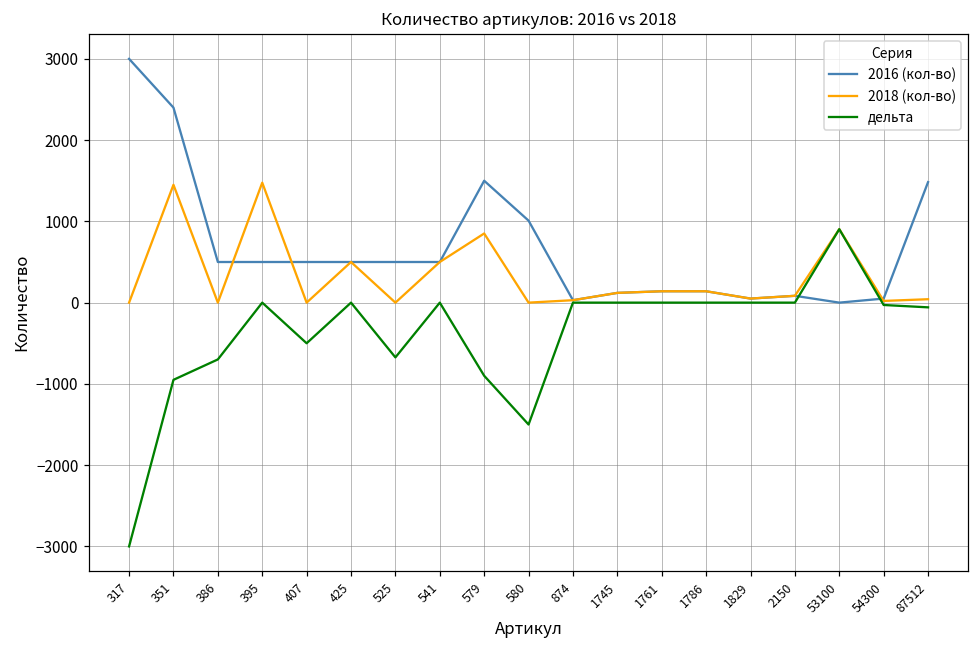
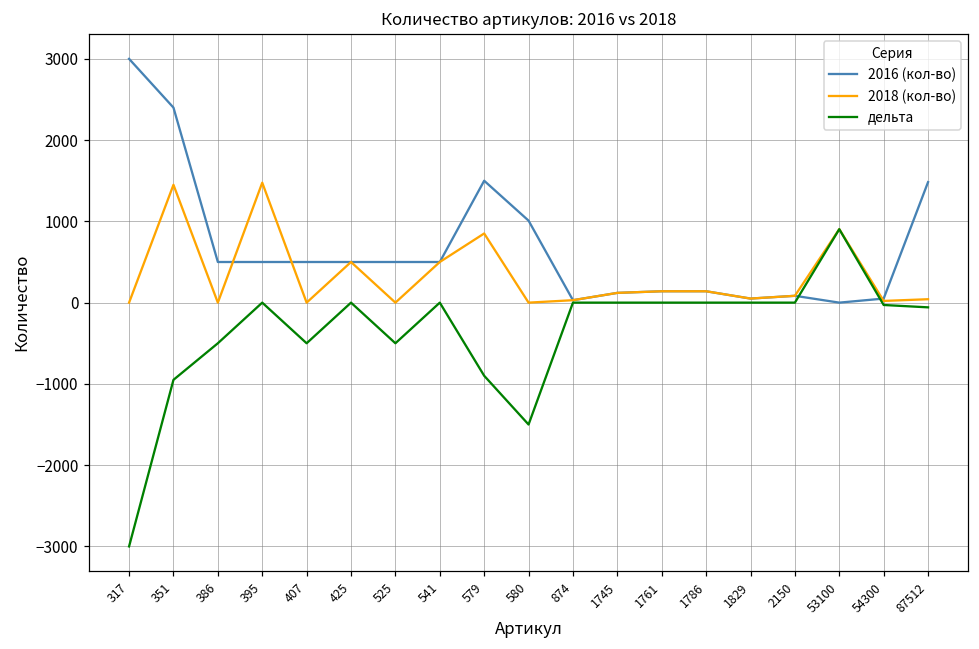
  {
    "2016 (кол-во)": {
      "317": 3000,
      "351": 2400,
      "386": 500,
      "395": 500,
      "407": 500,
      "525": 500,
      "579": 1500,
      "580": 1000,
      "53100": 0,
      "87512": 1500
    },
    "2018 (кол-во)": {
      "317": 0,
      "351": 1500,
      "386": 0,
      "395": 1500,
      "407": 0,
      "525": 0,
      "579": 900,
      "580": 0,
      "87512": 0
    },
    "дельта": {
      "317": -3000,
      "351": -1000,
-     "386": -700,
+     "386": -500,
      "395": 0,
      "407": -500,
      "425": 0,
-     "525": -700,
+     "525": -500,
      "541": 0,
      "579": -900,
      "580": -1500,
      "1745": 0,
      "1761": 0,
      "1786": 0,
      "1829": 0,
      "2150": 0,
      "54300": 0,
      "87512": -100
    }
  }
